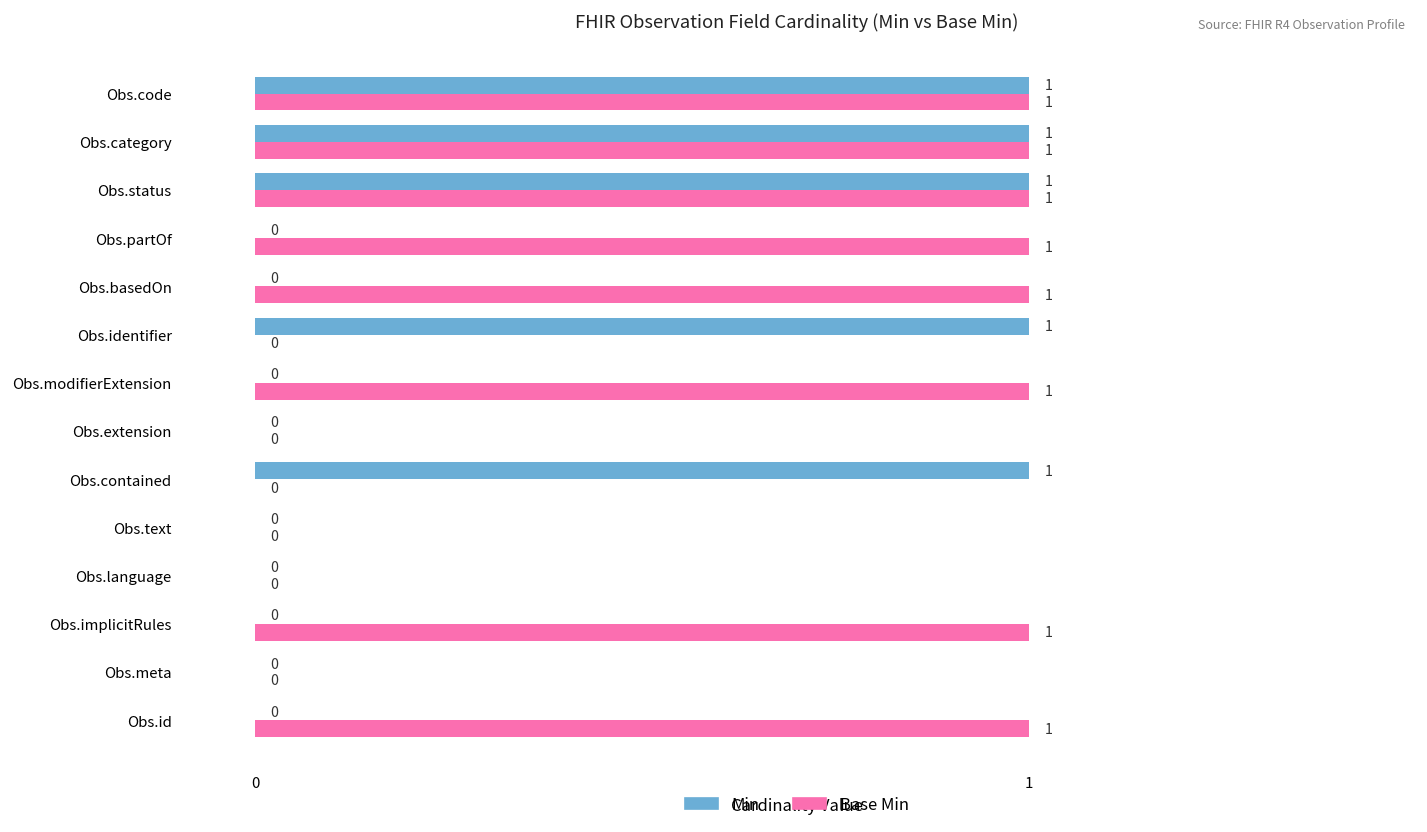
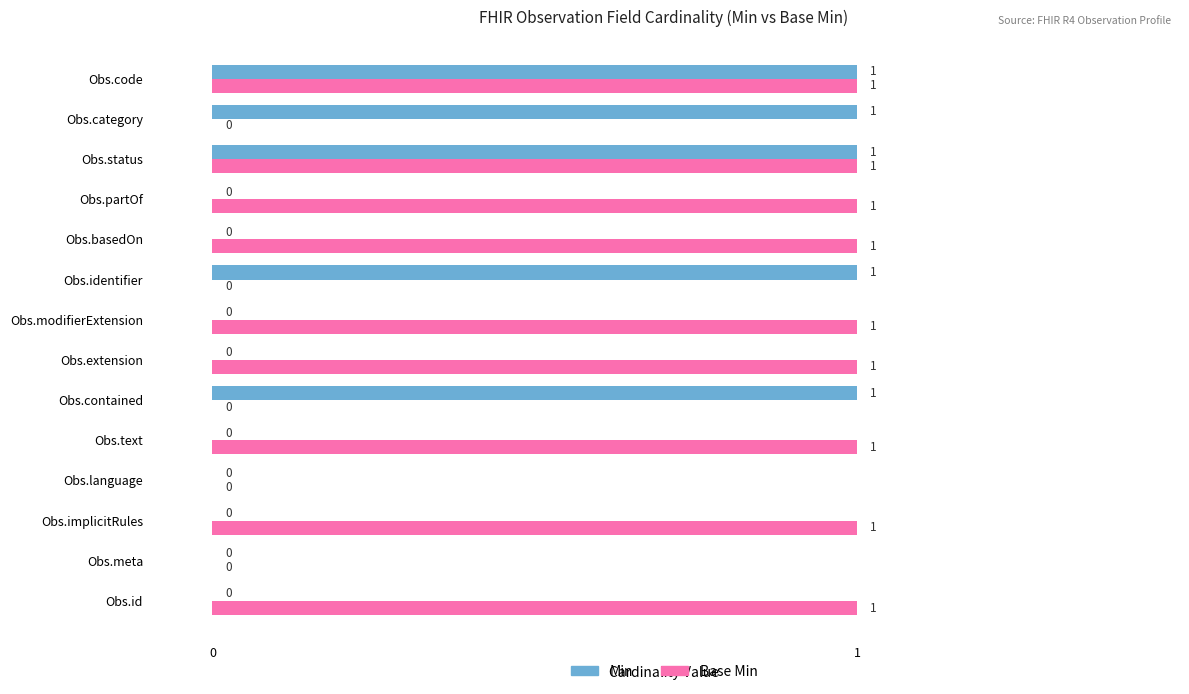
  {
    "Min": {
      "Obs.code": 1,
      "Obs.category": 1,
      "Obs.status": 1,
      "Obs.partOf": 0,
      "Obs.basedOn": 0,
      "Obs.identifier": 1,
      "Obs.modifierExtension": 0,
      "Obs.extension": 0,
      "Obs.contained": 1,
      "Obs.text": 0,
      "Obs.language": 0,
      "Obs.implicitRules": 0,
      "Obs.meta": 0,
      "Obs.id": 0
    },
    "Base Min": {
      "Obs.code": 1,
-     "Obs.category": 1,
+     "Obs.category": 0,
      "Obs.status": 1,
      "Obs.partOf": 1,
      "Obs.basedOn": 1,
      "Obs.identifier": 0,
      "Obs.modifierExtension": 1,
-     "Obs.extension": 0,
+     "Obs.extension": 1,
      "Obs.contained": 0,
-     "Obs.text": 0,
+     "Obs.text": 1,
      "Obs.language": 0,
      "Obs.implicitRules": 1,
      "Obs.meta": 0,
      "Obs.id": 1
    }
  }
